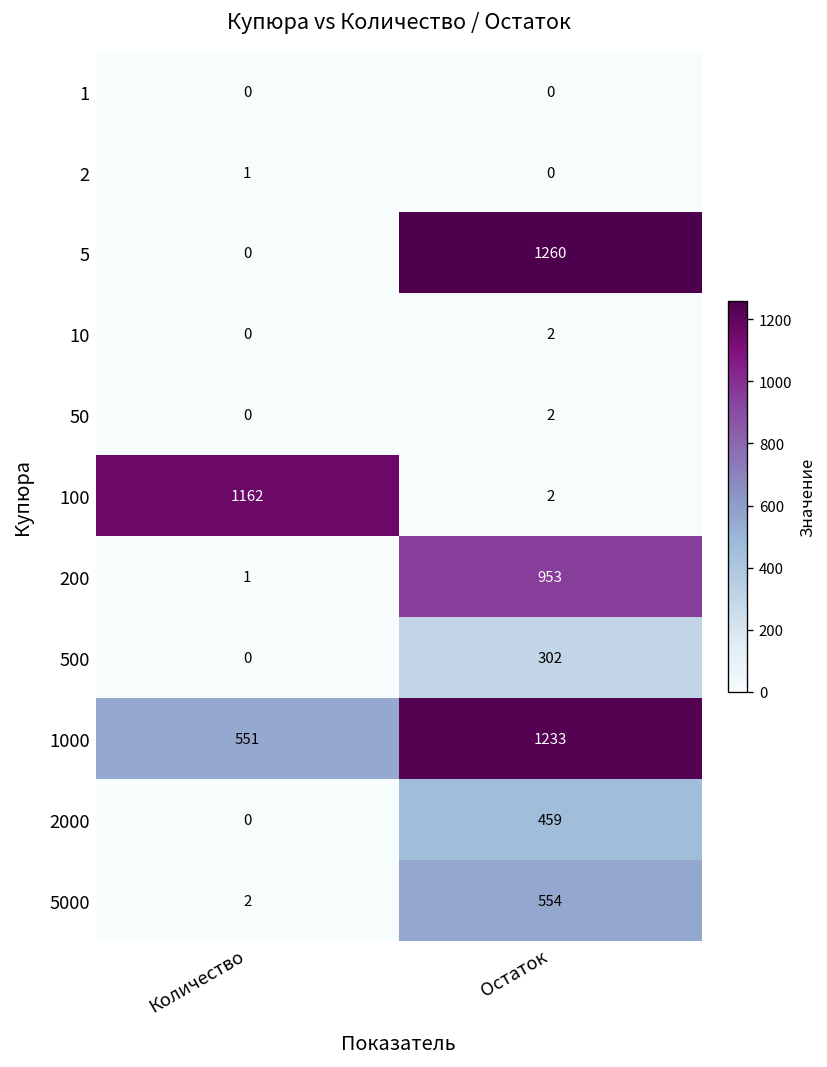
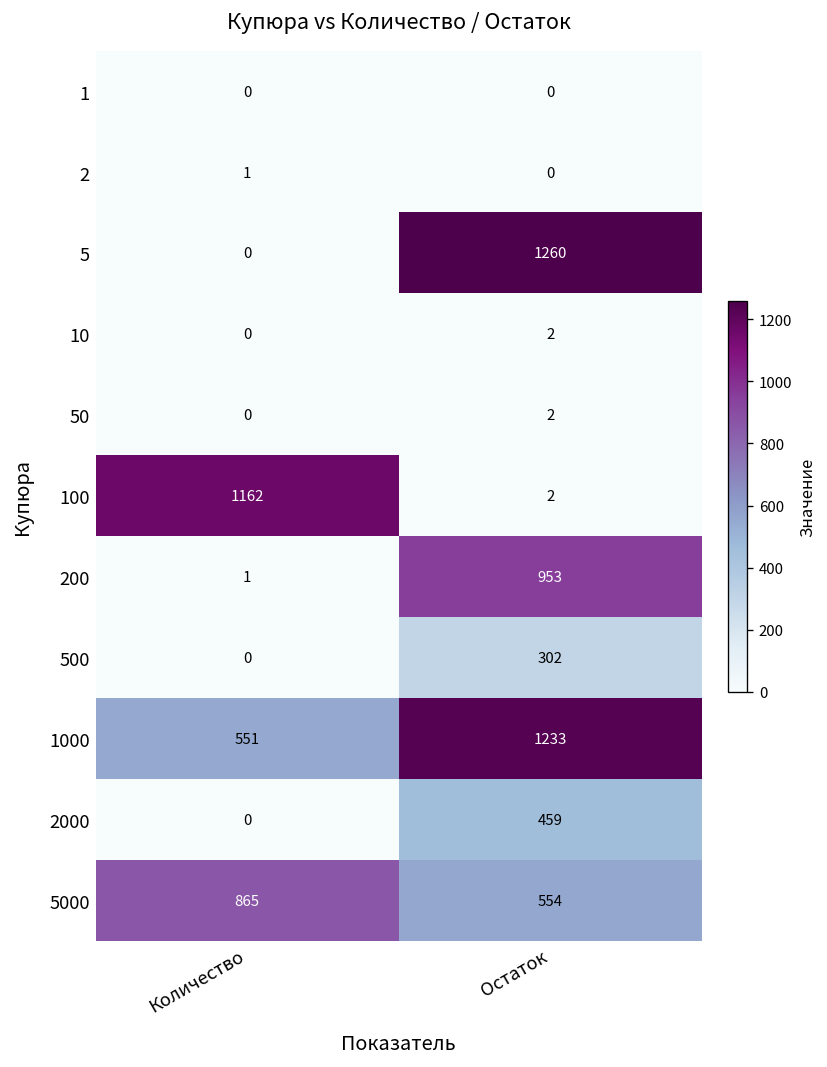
  {
    "1": {
      "Количество": 0,
      "Остаток": 0
    },
    "2": {
      "Количество": 1,
      "Остаток": 0
    },
    "5": {
      "Количество": 0,
      "Остаток": 1260
    },
    "10": {
      "Количество": 0,
      "Остаток": 2
    },
    "50": {
      "Количество": 0,
      "Остаток": 2
    },
    "100": {
      "Количество": 1162,
      "Остаток": 2
    },
    "200": {
      "Количество": 1,
      "Остаток": 953
    },
    "500": {
      "Количество": 0,
      "Остаток": 302
    },
    "1000": {
      "Количество": 551,
      "Остаток": 1233
    },
    "2000": {
      "Количество": 0,
      "Остаток": 459
    },
    "5000": {
-     "Количество": 2,
+     "Количество": 865,
      "Остаток": 554
    }
  }
